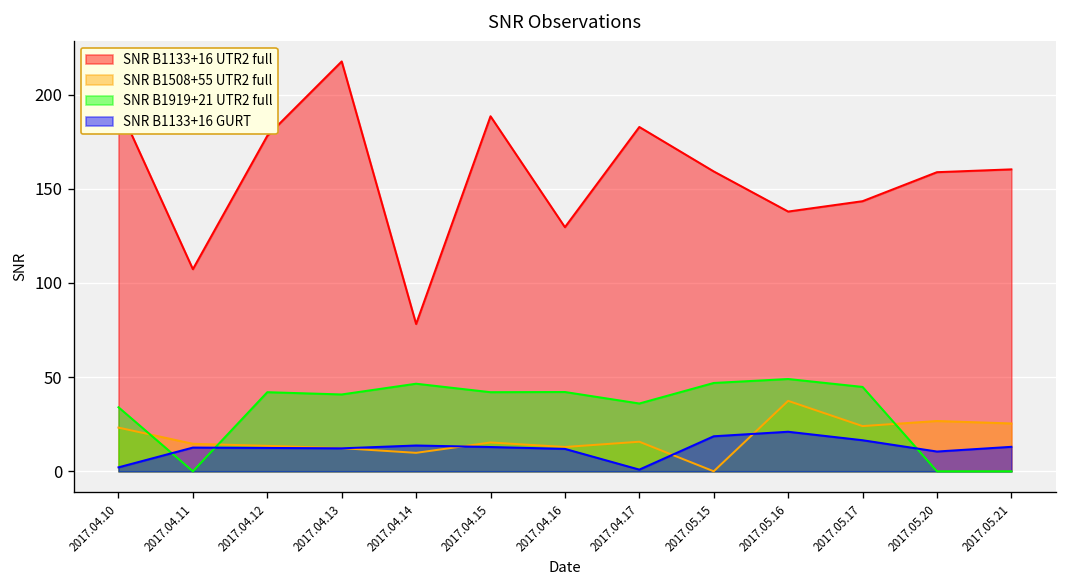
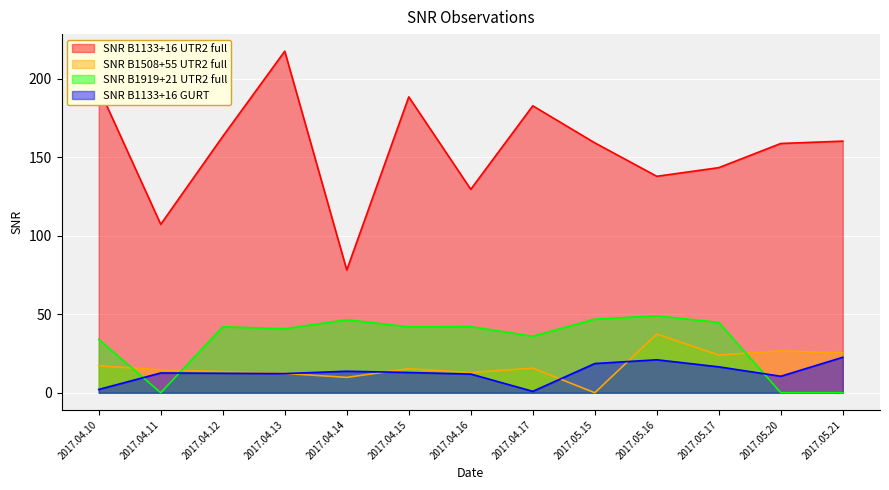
  {
    "SNR B1133+16 UTR2 full": {
      "2017.04.11": 107,
-     "2017.04.12": 178,
+     "2017.04.12": 163,
      "2017.04.13": 218,
      "2017.04.14": 78,
      "2017.04.15": 189,
      "2017.04.16": 130,
      "2017.04.17": 183,
      "2017.05.15": 159,
      "2017.05.16": 138,
      "2017.05.17": 143,
      "2017.05.20": 159,
      "2017.05.21": 160
    },
    "SNR B1508+55 UTR2 full": {
-     "2017.04.10": 23,
+     "2017.04.10": 17,
      "2017.04.11": 15,
      "2017.04.14": 10,
      "2017.04.15": 15,
      "2017.04.17": 16,
      "2017.05.15": 0,
      "2017.05.16": 37,
      "2017.05.17": 24,
      "2017.05.20": 27,
      "2017.05.21": 25
    },
    "SNR B1919+21 UTR2 full": {
      "2017.04.10": 34,
      "2017.04.11": 0,
      "2017.04.12": 42,
      "2017.04.13": 41,
      "2017.04.14": 47,
      "2017.04.15": 42,
      "2017.04.16": 42,
      "2017.04.17": 36,
      "2017.05.15": 47,
      "2017.05.16": 49,
      "2017.05.17": 45,
      "2017.05.20": 0,
      "2017.05.21": 0
    },
    "SNR B1133+16 GURT": {
      "2017.04.10": 2,
      "2017.04.11": 13,
      "2017.04.14": 14,
      "2017.04.15": 13,
      "2017.04.17": 1,
      "2017.05.15": 19,
      "2017.05.16": 21,
      "2017.05.17": 17,
      "2017.05.20": 11,
-     "2017.05.21": 13
+     "2017.05.21": 23
    }
  }
